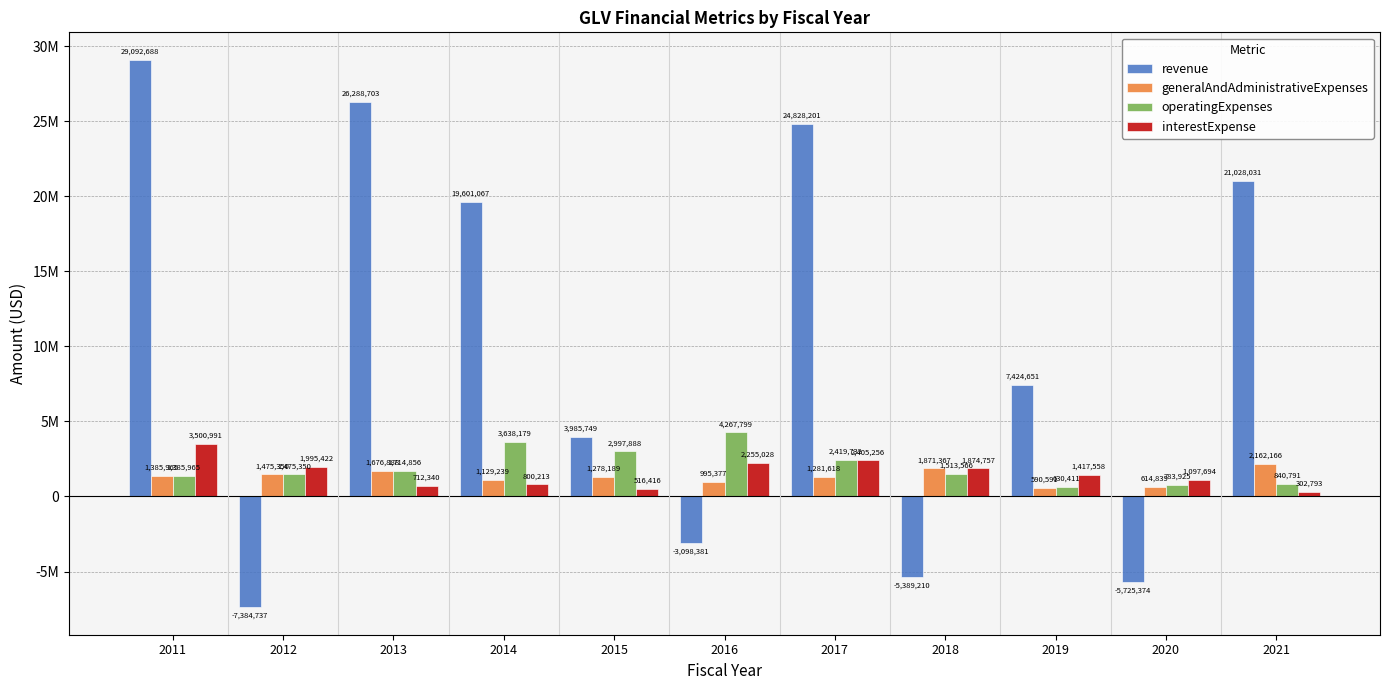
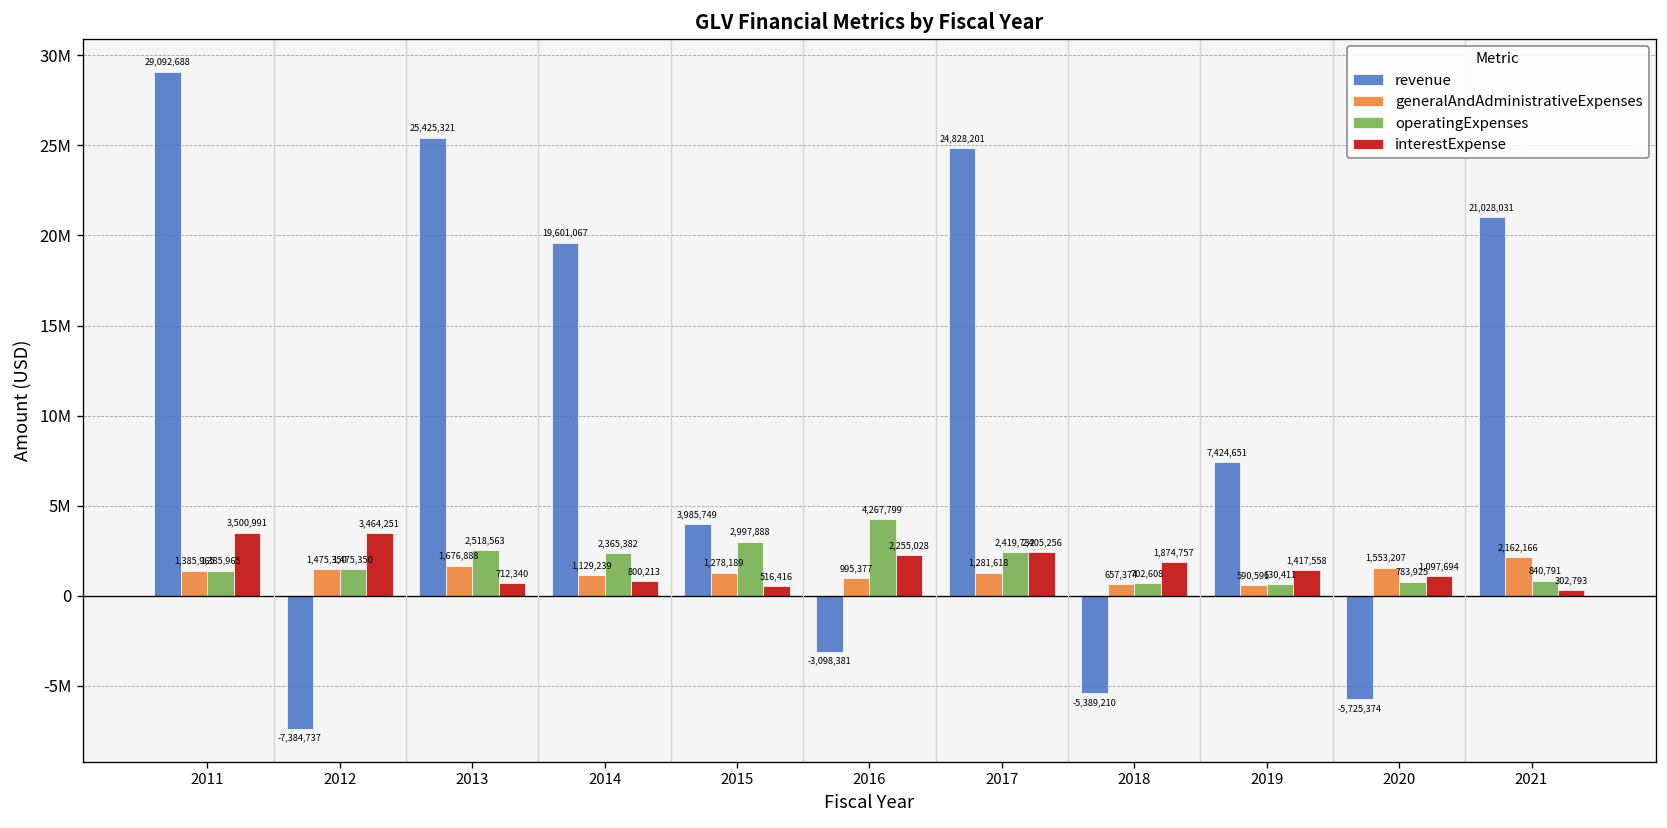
  {
    "revenue": {
      "2011": "29,092,688",
      "2012": "-7,384,737",
-     "2013": "26,288,703",
+     "2013": "25,425,321",
      "2014": "19,601,067",
      "2015": "3,985,749",
      "2016": "-3,098,381",
      "2017": "24,828,201",
      "2018": "-5,389,210",
      "2019": "7,424,651",
      "2020": "-5,725,374",
      "2021": "21,028,031"
    },
    "generalAndAdministrativeExpenses": {
      "2014": "1,129,239",
      "2015": "1,278,189",
      "2016": "995,377",
      "2017": "1,281,618",
-     "2018": "1,871,367",
-     "2020": "614,839",
+     "2018": "657,374",
+     "2020": "1,553,207",
      "2021": "2,162,166"
    },
    "operatingExpenses": {
-     "2013": "1,714,856",
-     "2014": "3,638,179",
+     "2013": "2,518,563",
+     "2014": "2,365,382",
      "2015": "2,997,888",
      "2016": "4,267,799",
-     "2018": "1,513,566",
+     "2018": "702,608",
      "2020": "783,925",
      "2021": "840,791"
    },
    "interestExpense": {
      "2011": "3,500,991",
-     "2012": "1,995,422",
+     "2012": "3,464,251",
      "2013": "712,340",
      "2014": "800,213",
      "2015": "516,416",
      "2016": "2,255,028",
      "2018": "1,874,757",
      "2019": "1,417,558",
      "2020": "1,097,694",
      "2021": "302,793"
    }
  }
